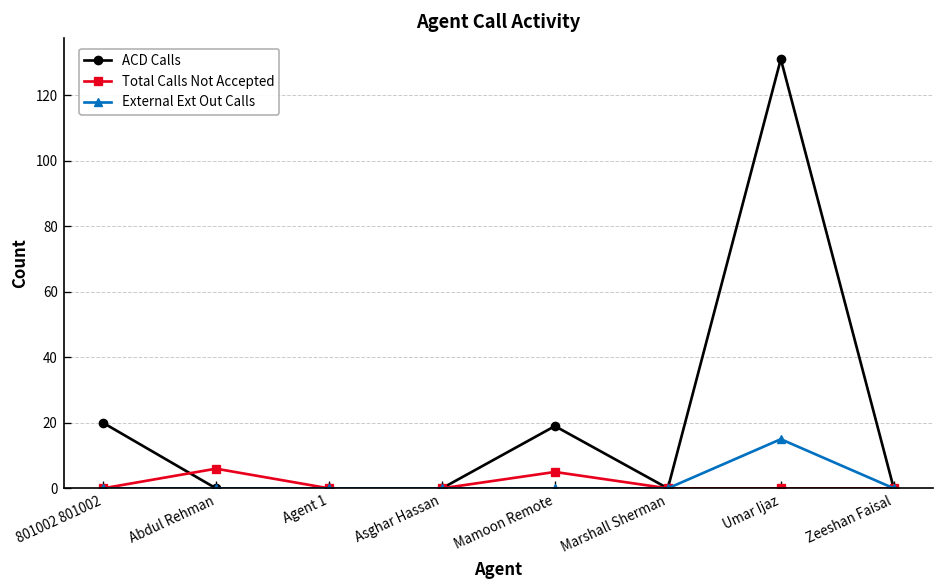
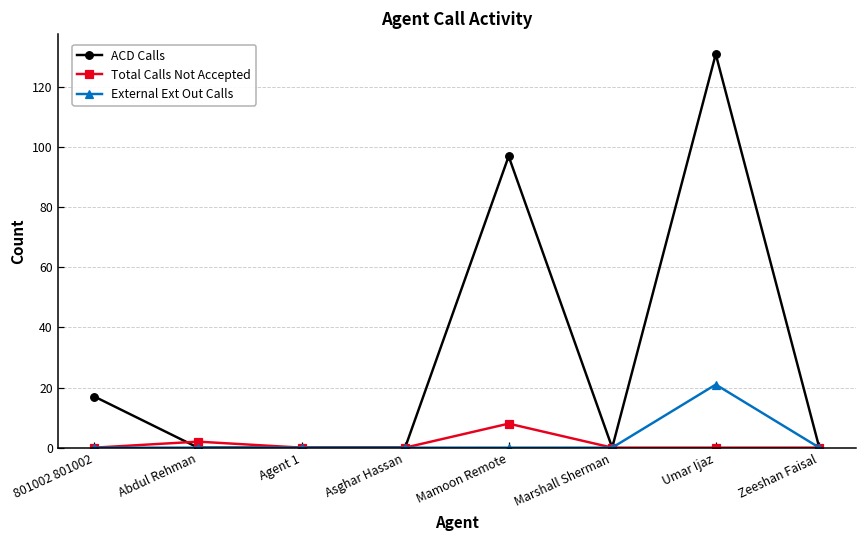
  {
    "ACD Calls": {
-     "801002 801002": 20,
-     "Mamoon Remote": 19,
+     "801002 801002": 17,
+     "Mamoon Remote": 97,
      "Umar Ijaz": 131
    },
    "Total Calls Not Accepted": {
-     "Abdul Rehman": 6,
-     "Mamoon Remote": 5,
+     "Abdul Rehman": 2,
+     "Mamoon Remote": 8,
      "Umar Ijaz": 0
    },
    "External Ext Out Calls": {
      "Mamoon Remote": 0,
-     "Umar Ijaz": 15
+     "Umar Ijaz": 21
    }
  }
